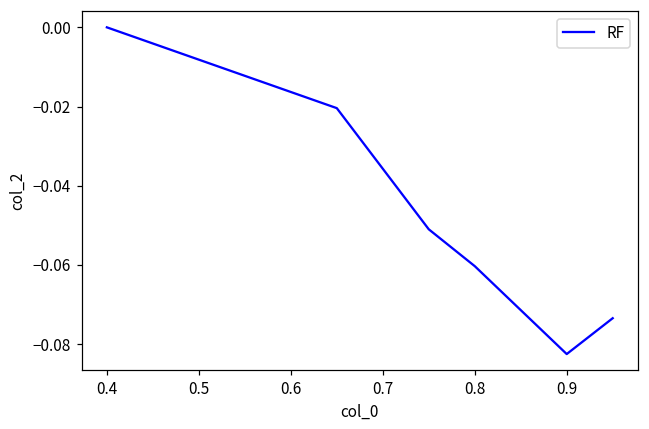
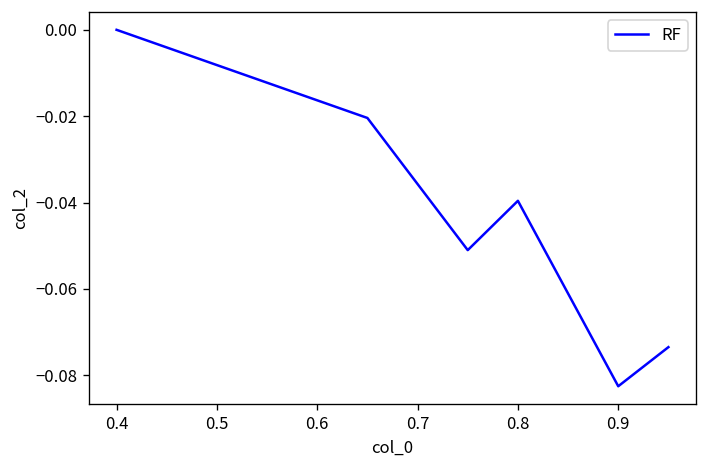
  {
    "0.4": 0.000,
-   "0.8": -0.060,
+   "0.8": -0.040,
    "0.9": -0.083
  }
